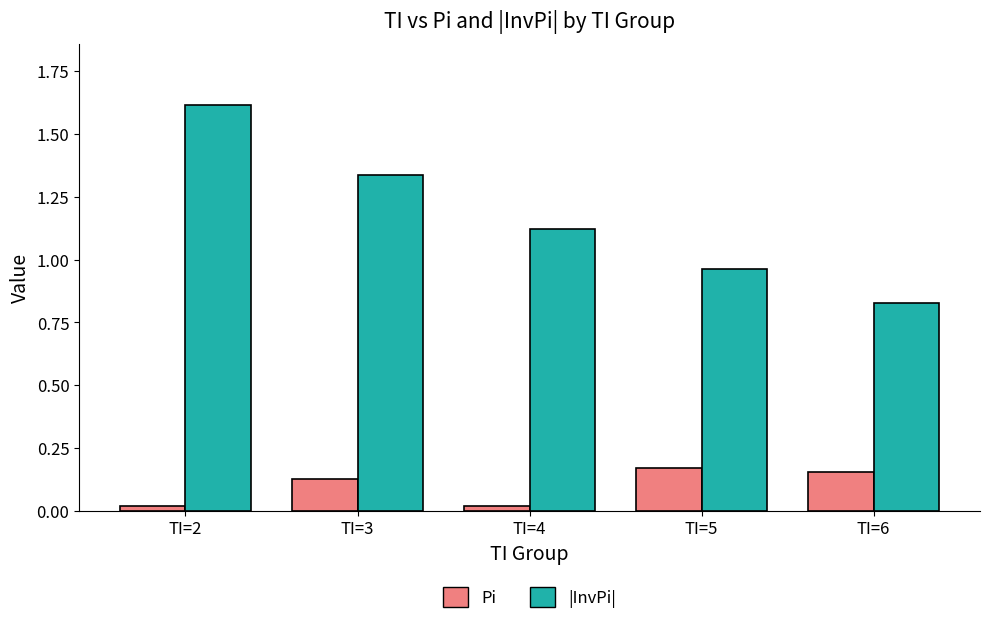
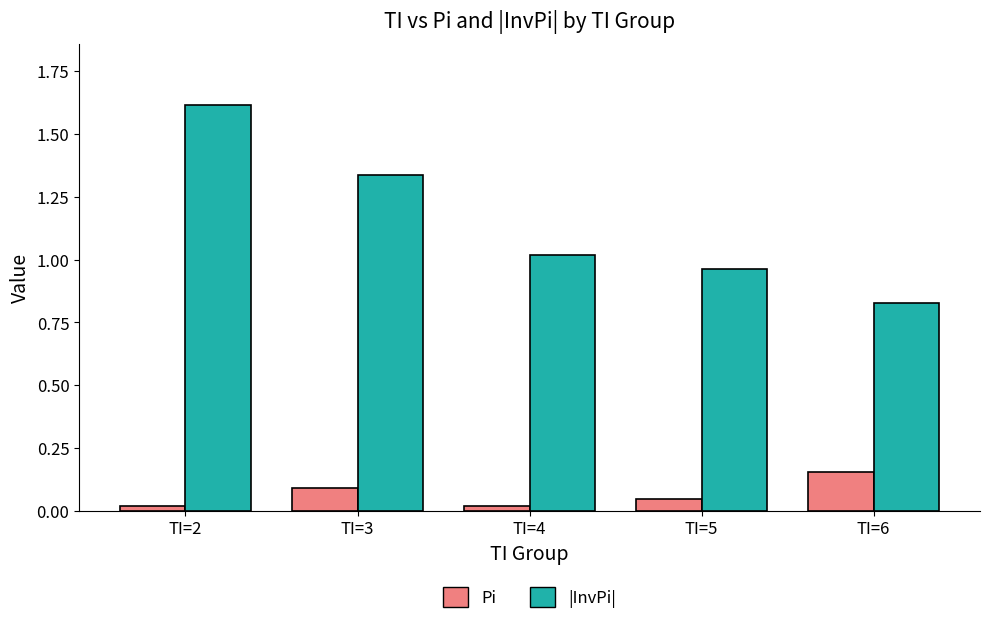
  {
    "Pi": {
      "TI=2": 0.02,
-     "TI=3": 0.13,
+     "TI=3": 0.09,
      "TI=4": 0.02,
-     "TI=5": 0.17,
+     "TI=5": 0.05,
      "TI=6": 0.16
    },
    "|InvPi|": {
      "TI=2": 1.62,
      "TI=3": 1.34,
-     "TI=4": 1.12,
+     "TI=4": 1.02,
      "TI=5": 0.96,
      "TI=6": 0.83
    }
  }
